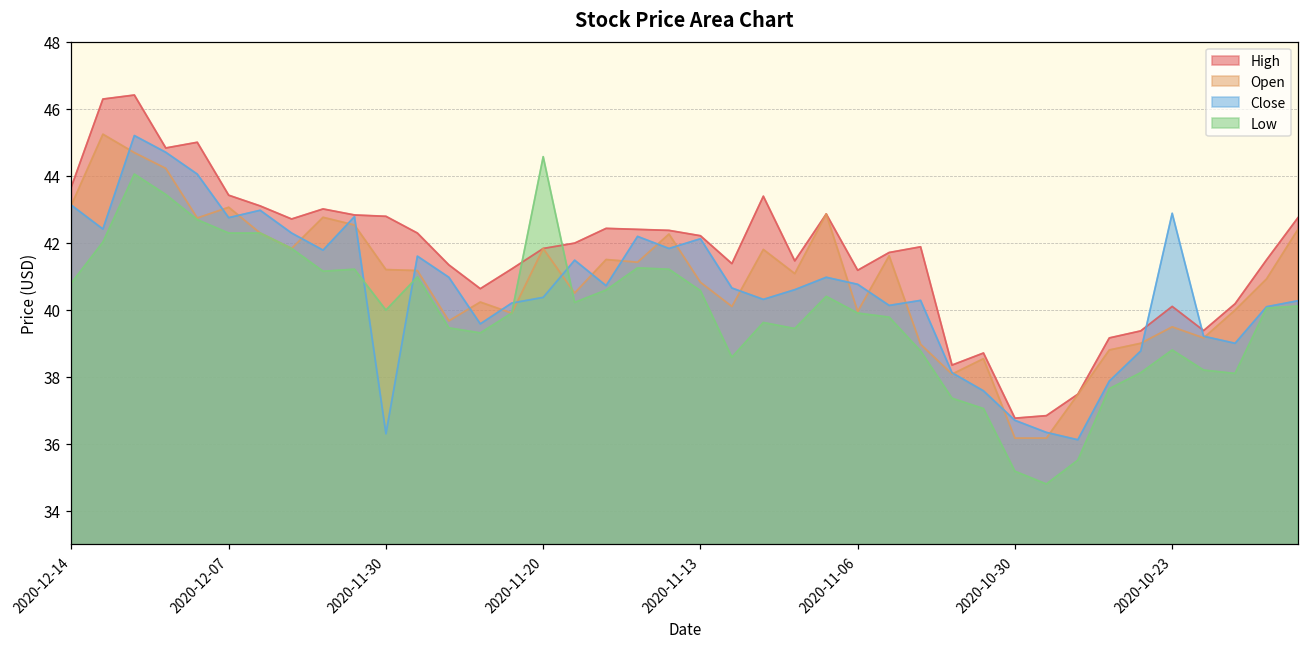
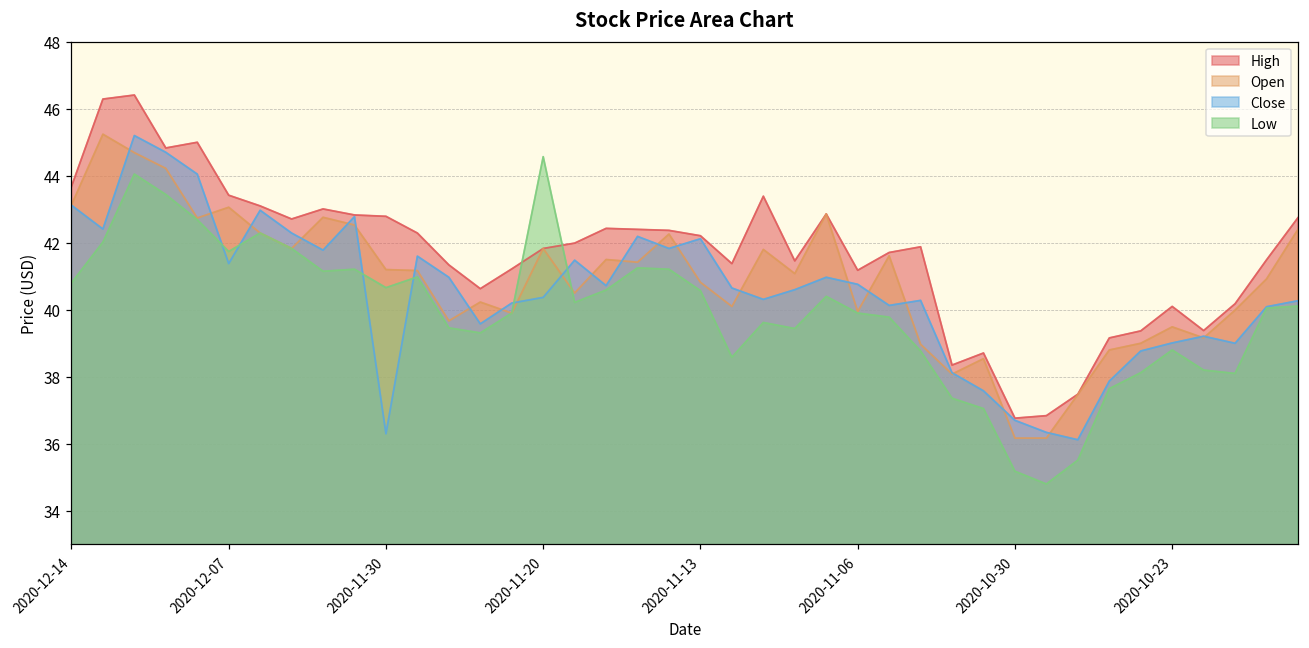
  {
    "Close": {
-     "2020-12-07": 42.8,
+     "2020-12-07": 41.4,
      "2020-11-30": 36.3,
      "2020-11-20": 40.4,
      "2020-11-13": 42.1,
      "2020-11-06": 40.8,
-     "2020-10-23": 42.9
+     "2020-10-23": 39.0
    },
    "Low": {
      "2020-12-14": 40.8,
-     "2020-12-07": 42.3,
-     "2020-11-30": 40.0,
+     "2020-12-07": 41.7,
+     "2020-11-30": 40.7,
      "2020-11-20": 44.6,
      "2020-11-13": 40.6,
      "2020-10-30": 35.2,
      "2020-10-23": 38.8
    }
  }
